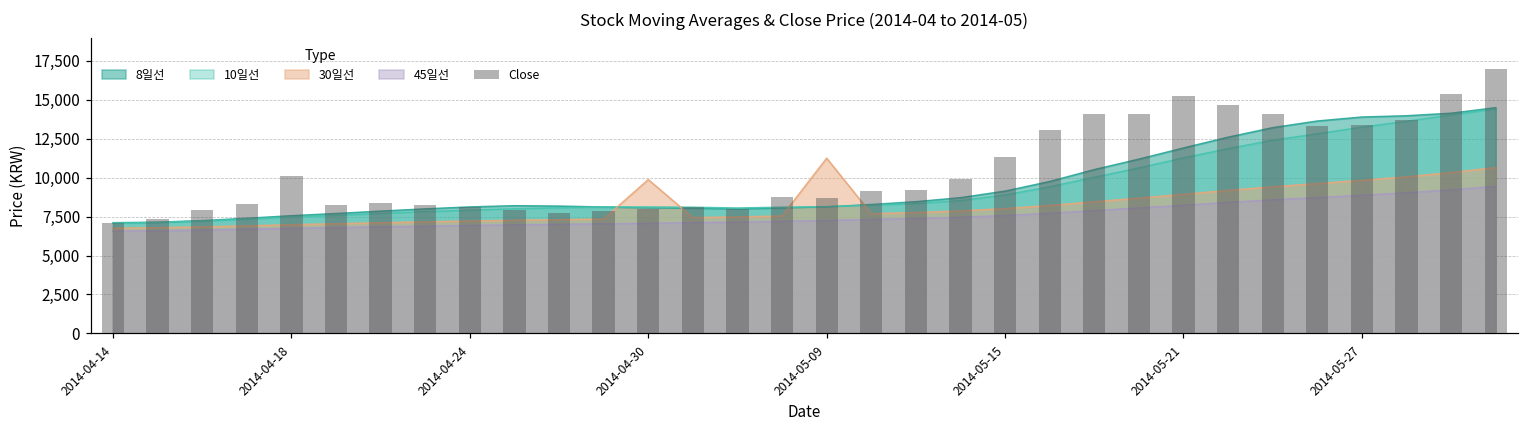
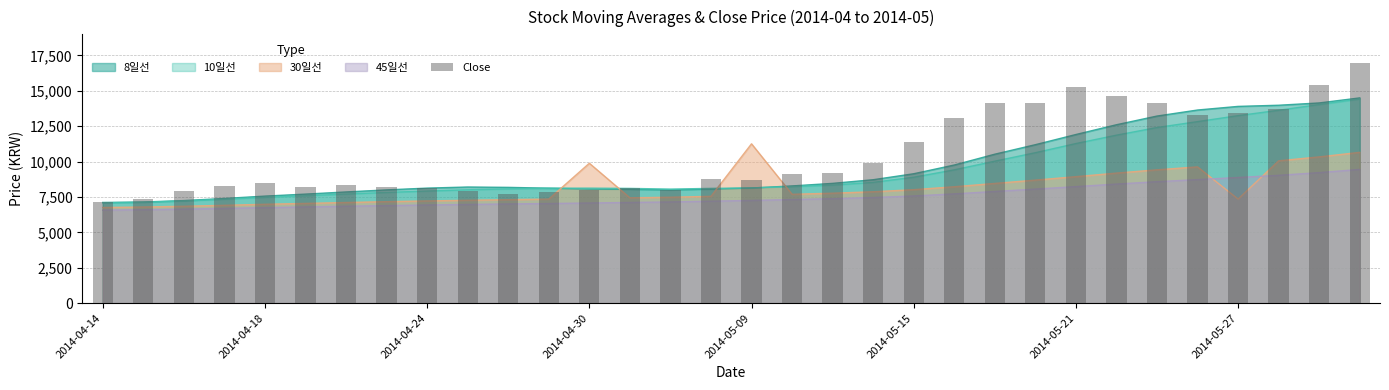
  {
    "Close": {
      "2014-04-14": "7,100",
-     "2014-04-18": "10,100",
+     "2014-04-18": "8,500",
      "2014-04-24": "8,100",
      "2014-04-30": "8,000",
      "2014-05-09": "8,700",
      "2014-05-15": "11,400",
      "2014-05-21": "15,300",
      "2014-05-27": "13,400"
    },
    "30일선": {
      "2014-04-14": "6,800",
      "2014-04-18": "7,000",
      "2014-04-24": "7,200",
      "2014-04-30": "9,900",
      "2014-05-09": "11,200",
      "2014-05-15": "8,000",
      "2014-05-21": "8,900",
-     "2014-05-27": "9,800"
+     "2014-05-27": "7,300"
    }
  }
